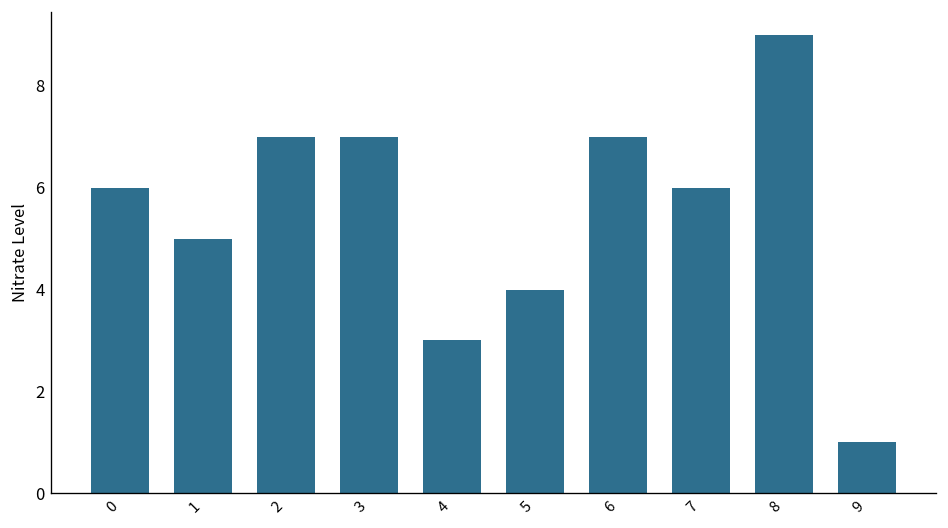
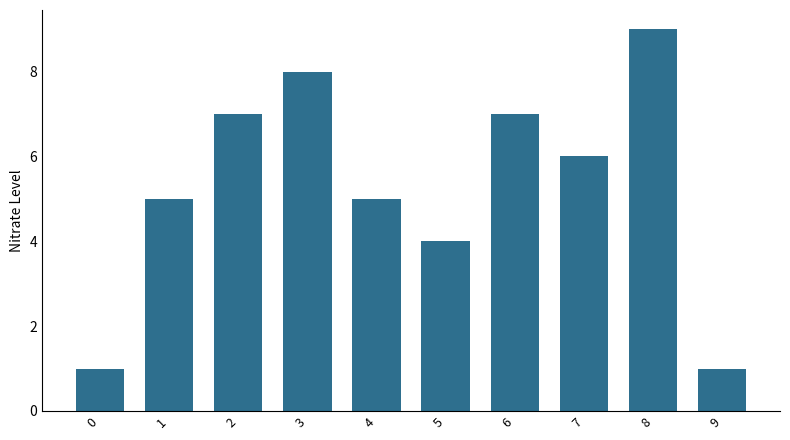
  {
-   "0": 6,
+   "0": 1,
    "1": 5,
    "2": 7,
-   "3": 7,
-   "4": 3,
+   "3": 8,
+   "4": 5,
    "5": 4,
    "6": 7,
    "7": 6,
    "8": 9,
    "9": 1
  }
